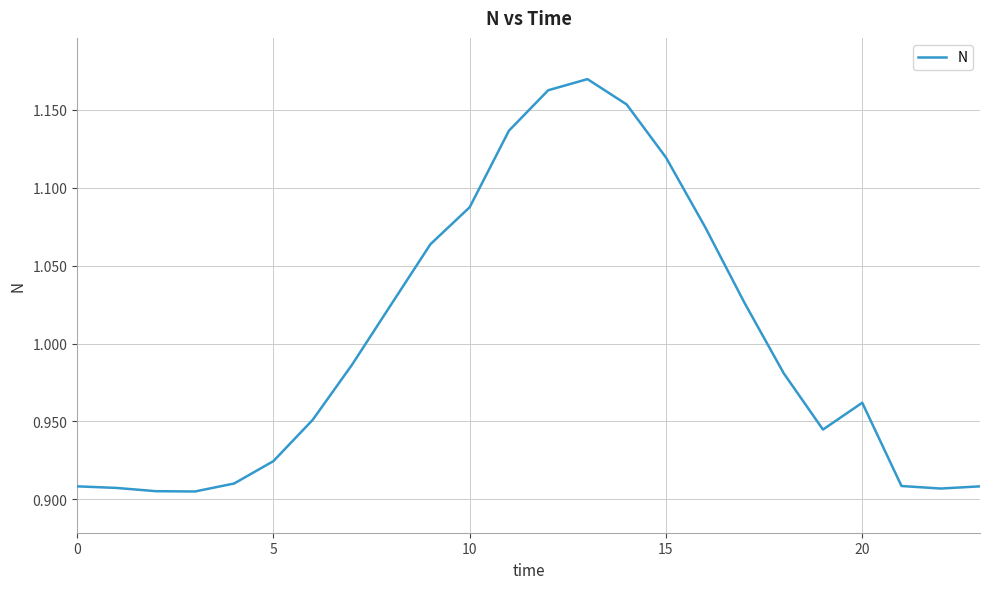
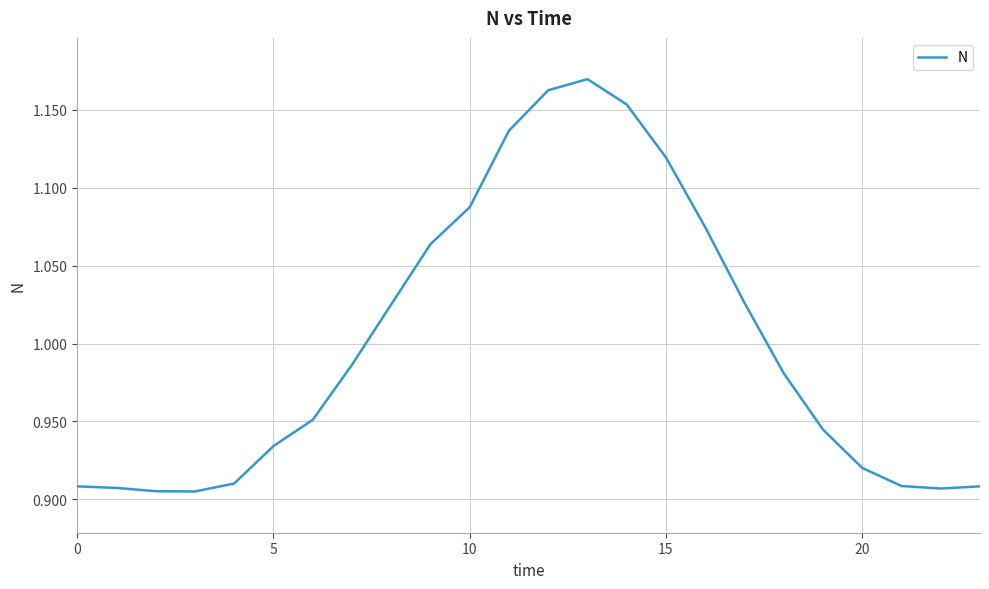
  {
    "0": 0.908,
-   "5": 0.924,
+   "5": 0.934,
    "10": 1.088,
    "15": 1.119,
-   "20": 0.962
+   "20": 0.920
  }
